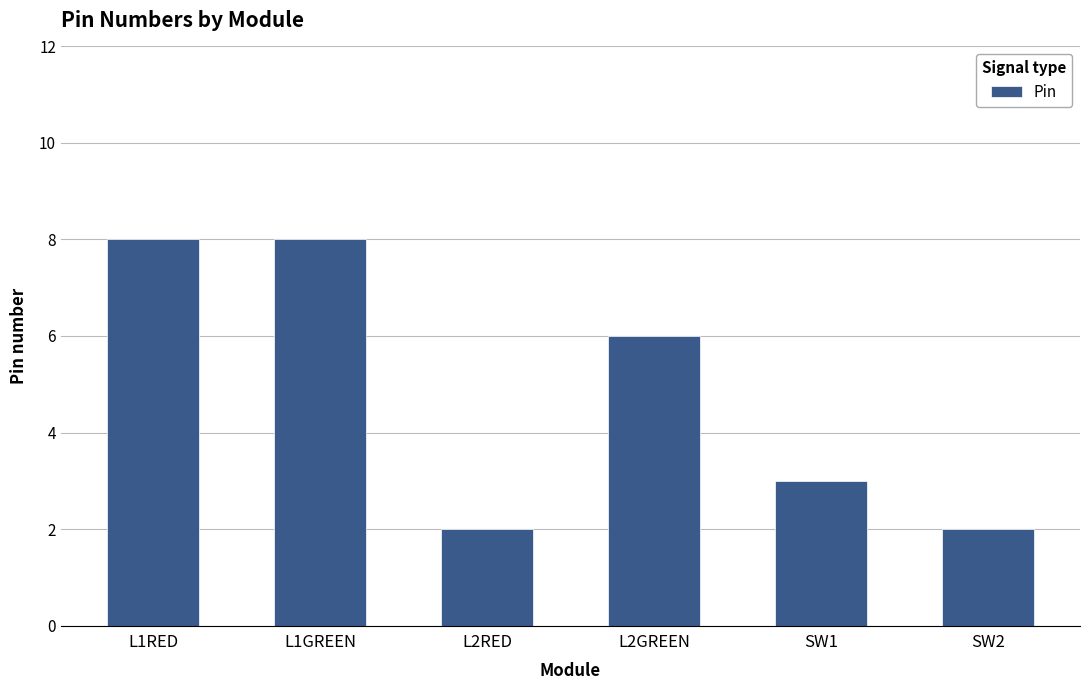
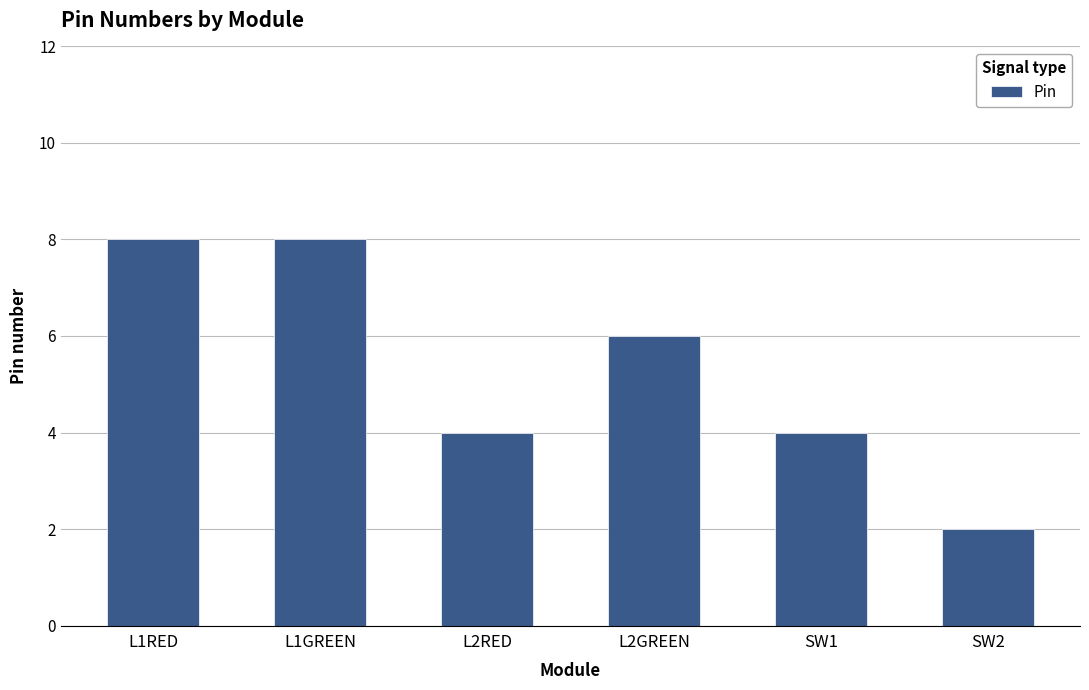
  {
    "L1RED": 8,
    "L1GREEN": 8,
-   "L2RED": 2,
+   "L2RED": 4,
    "L2GREEN": 6,
-   "SW1": 3,
+   "SW1": 4,
    "SW2": 2
  }
